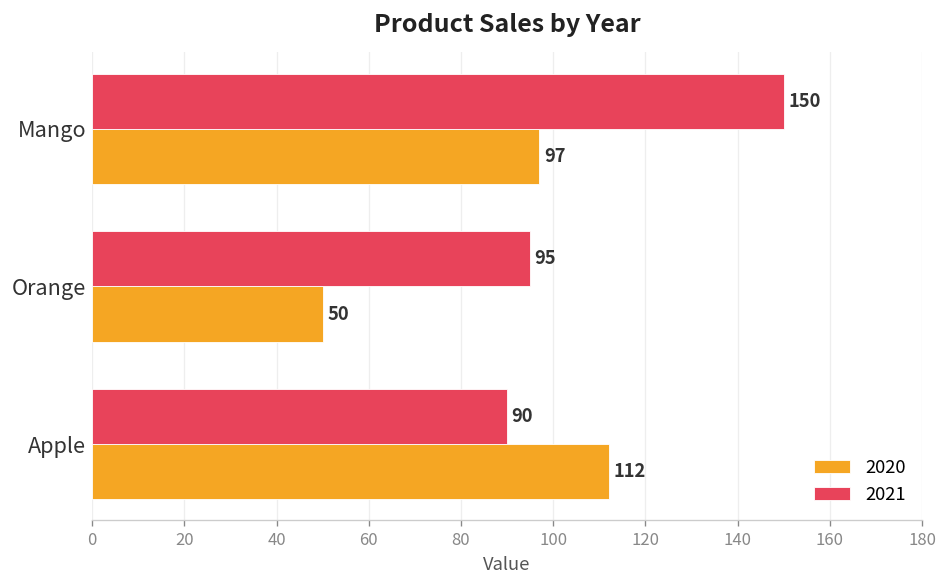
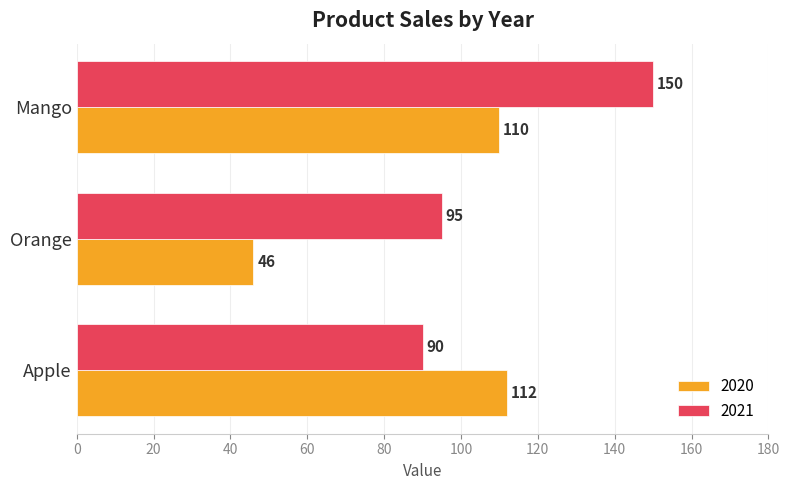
  {
    "2020": {
-     "Mango": 97,
-     "Orange": 50,
+     "Mango": 110,
+     "Orange": 46,
      "Apple": 112
    },
    "2021": {
      "Mango": 150,
      "Orange": 95,
      "Apple": 90
    }
  }
